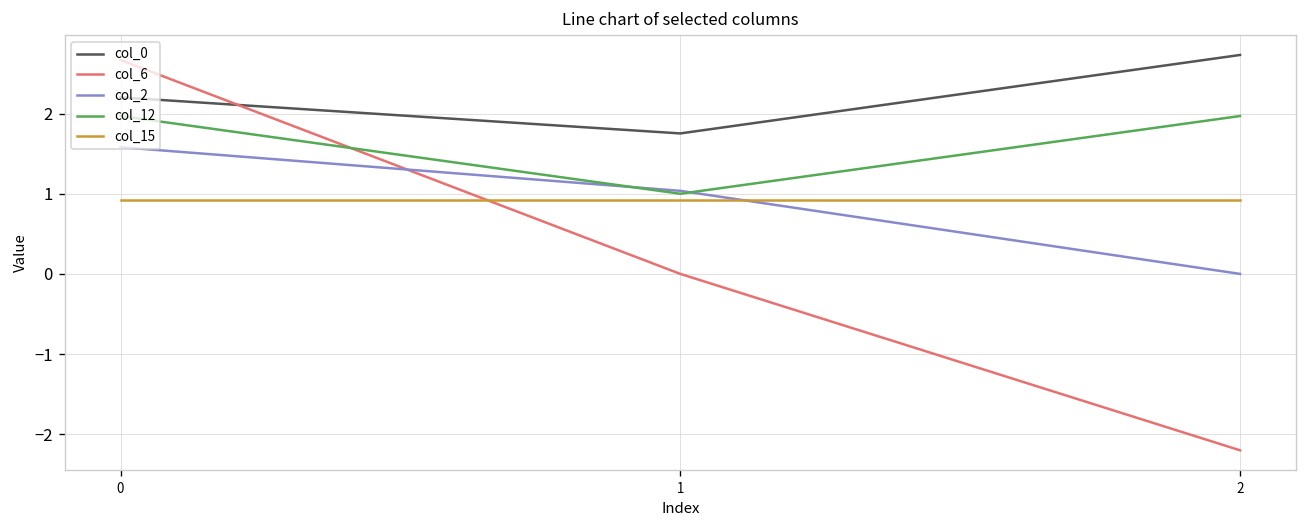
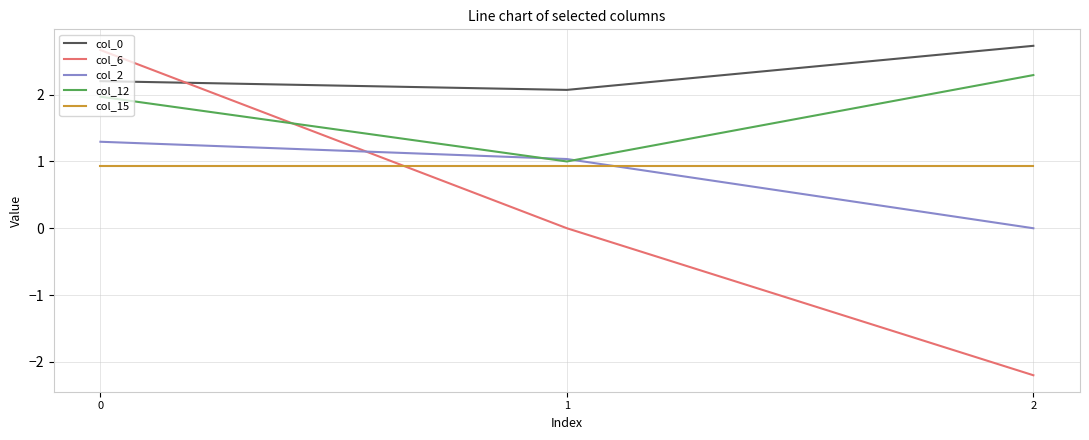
  {
    "col_0": {
-     "1": 1.8,
+     "1": 2.1,
      "2": 2.7
    },
    "col_6": {
      "1": 0.0,
      "2": -2.2
    },
    "col_2": {
-     "0": 1.6,
+     "0": 1.3,
      "2": 0.0
    },
    "col_12": {
-     "2": 2.0
+     "2": 2.3
    },
    "col_15": {
      "0": 0.9,
      "1": 0.9,
      "2": 0.9
    }
  }
